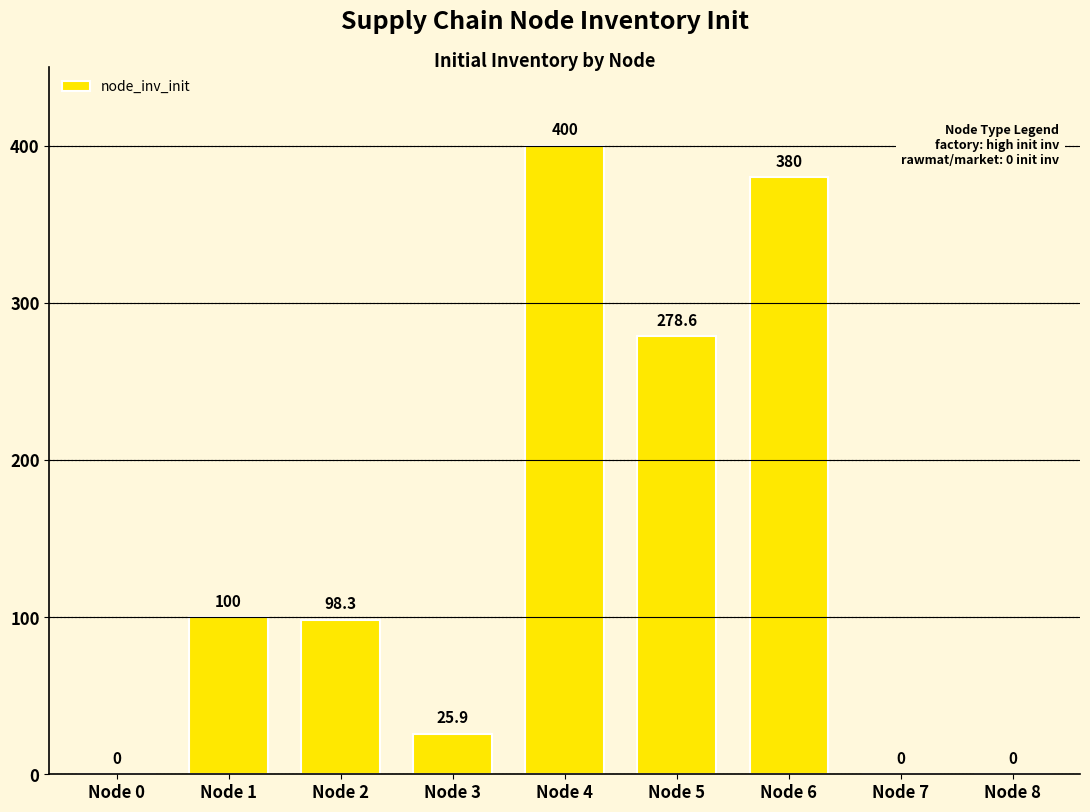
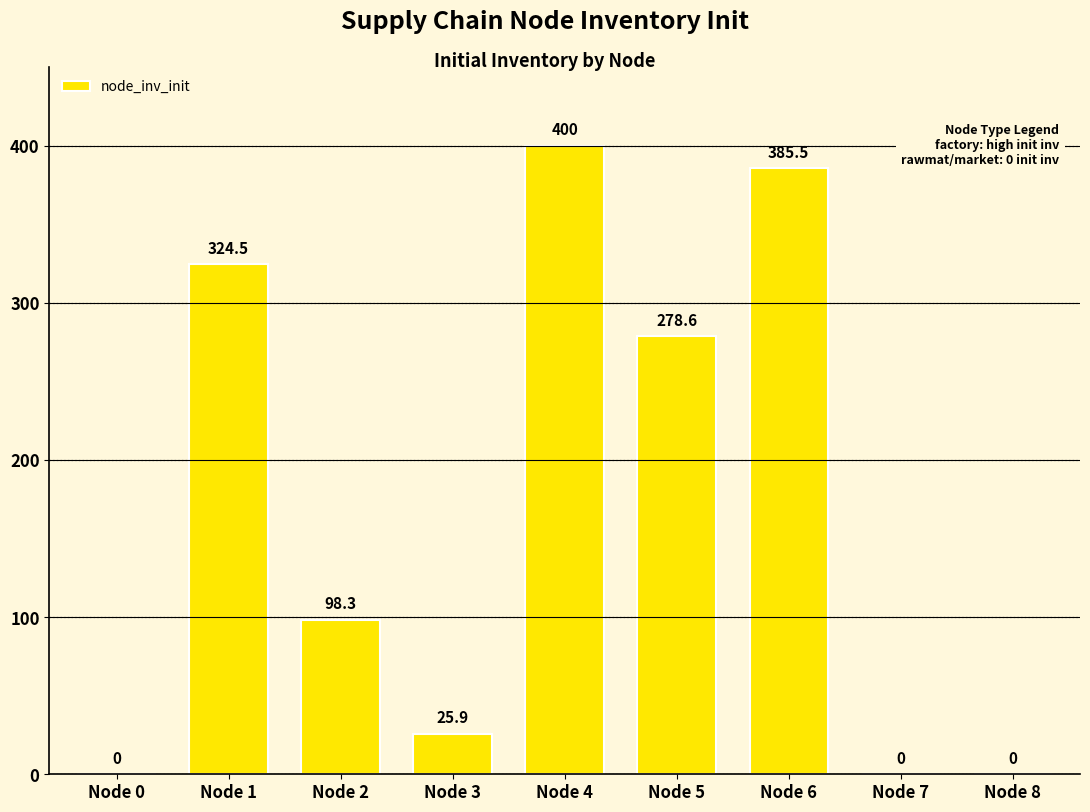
  {
    "Node 0": 0,
-   "Node 1": 100,
+   "Node 1": 324.5,
    "Node 2": 98.3,
    "Node 3": 25.9,
    "Node 4": 400,
    "Node 5": 278.6,
-   "Node 6": 380,
+   "Node 6": 385.5,
    "Node 7": 0,
    "Node 8": 0
  }
